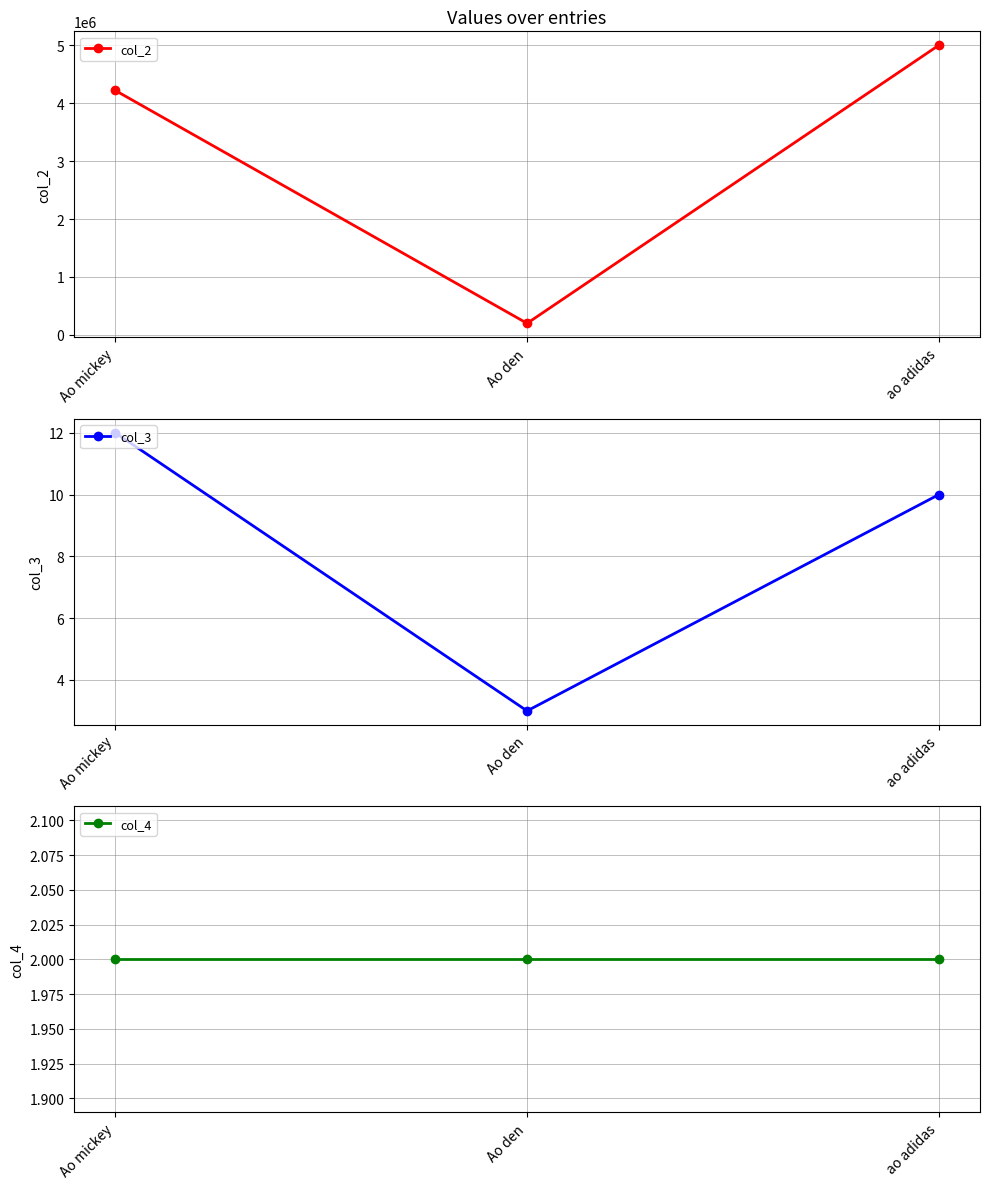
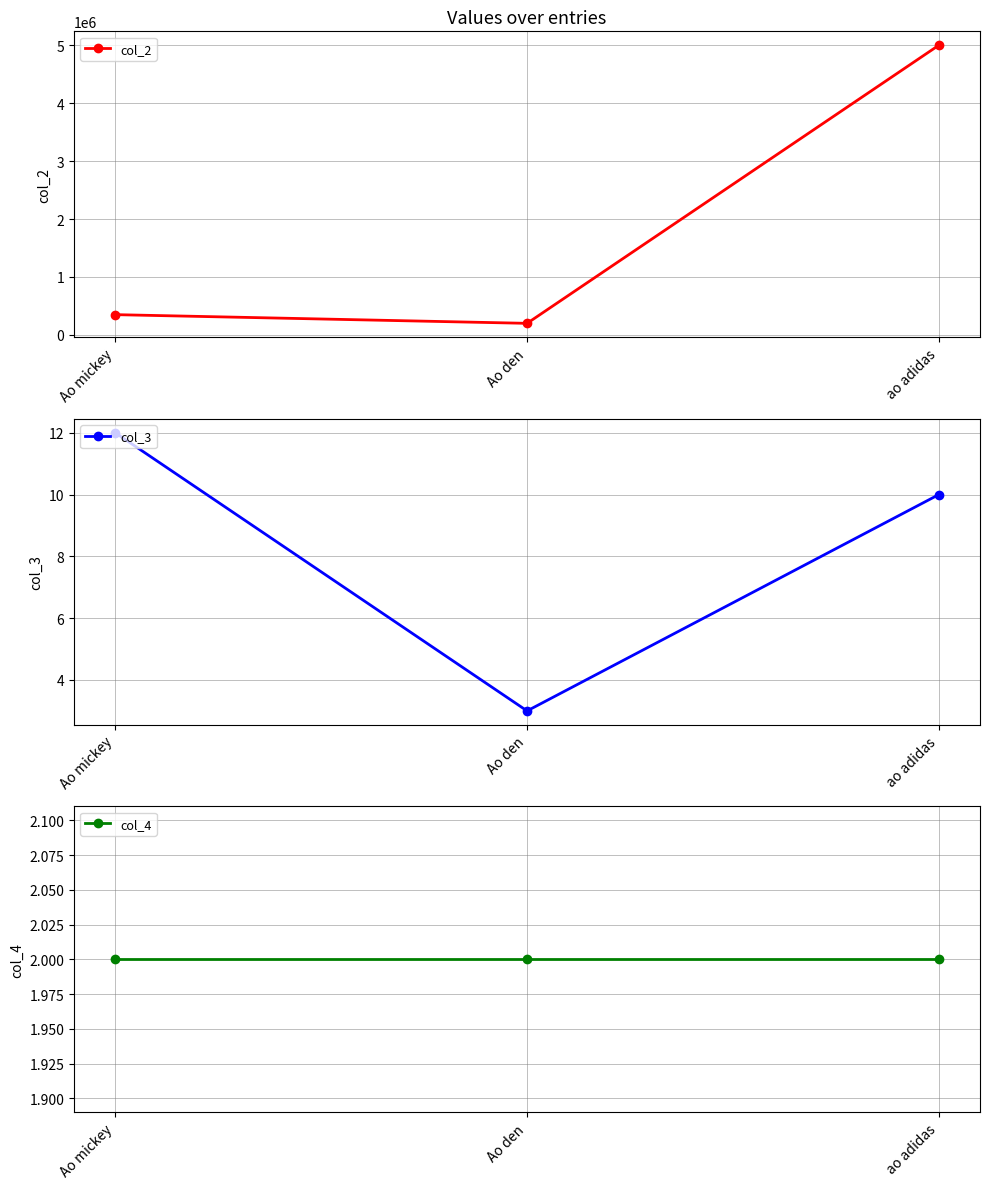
  {
    "Values over entries": {
-     "Ao mickey": 4200000,
+     "Ao mickey": 400000,
      "Ao den": 200000,
      "ao adidas": 5000000
    }
  }
